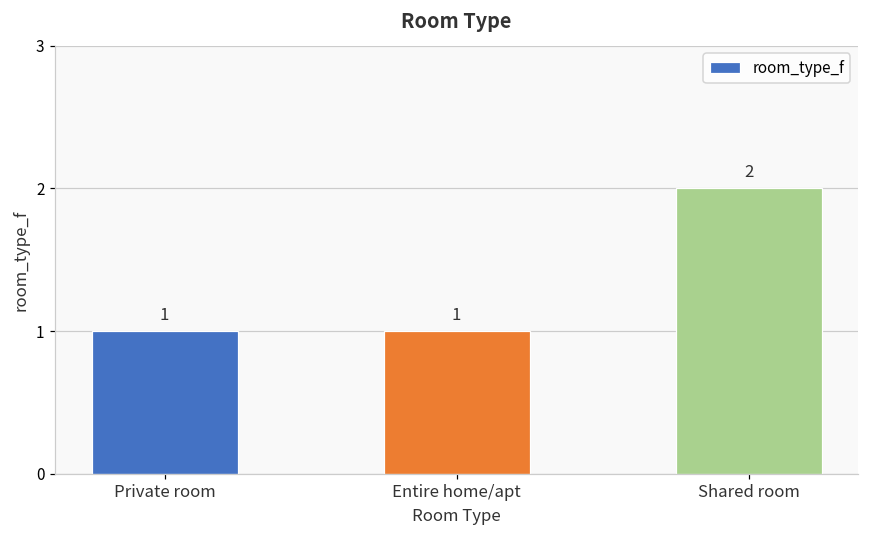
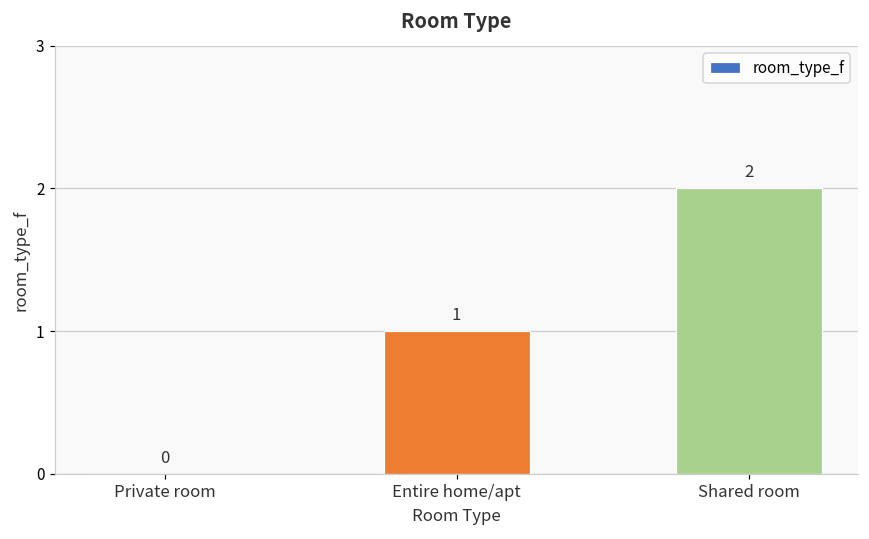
  {
-   "Private room": 1,
+   "Private room": 0,
    "Entire home/apt": 1,
    "Shared room": 2
  }
